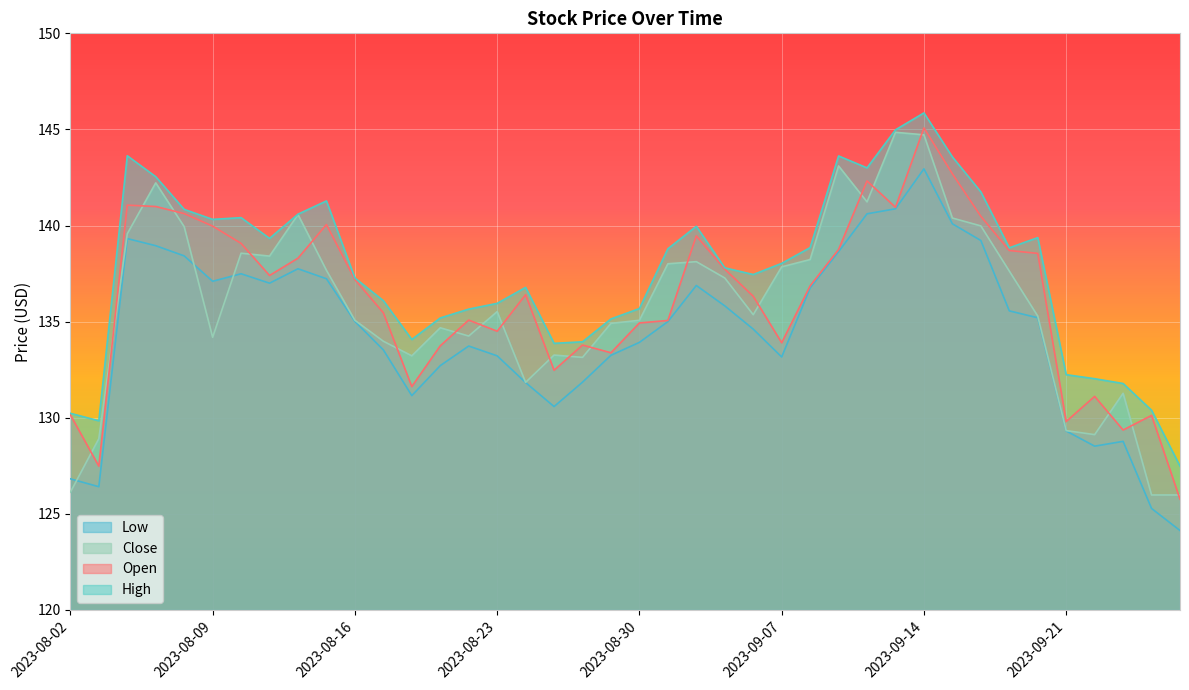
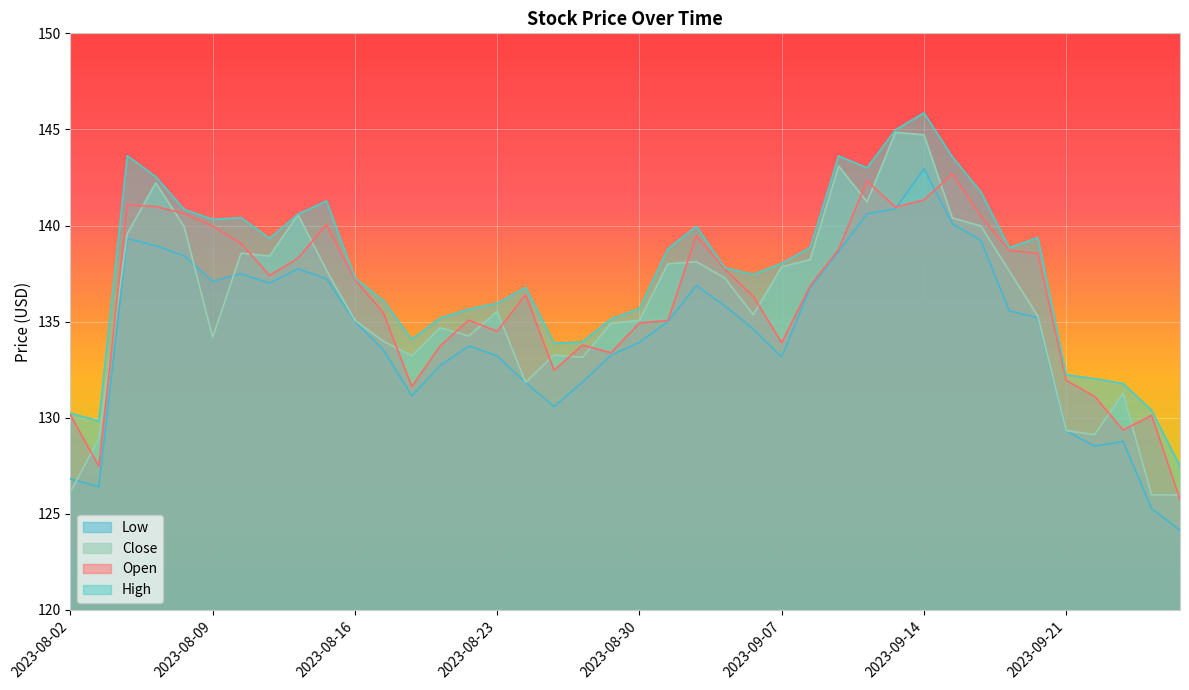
  {
    "Close": {
      "2023-08-02": 126.1,
      "2023-08-09": 134.2,
      "2023-08-23": 135.5,
      "2023-08-30": 135.1,
      "2023-09-07": 137.9,
      "2023-09-14": 144.7
    },
    "Open": {
      "2023-08-09": 140.0,
      "2023-08-23": 134.5,
      "2023-08-30": 134.9,
      "2023-09-07": 133.9,
-     "2023-09-14": 145.1,
-     "2023-09-21": 129.8
+     "2023-09-14": 141.3,
+     "2023-09-21": 131.9
    }
  }
